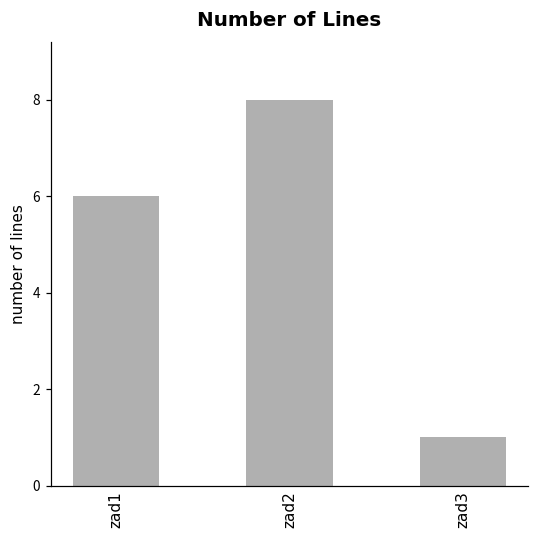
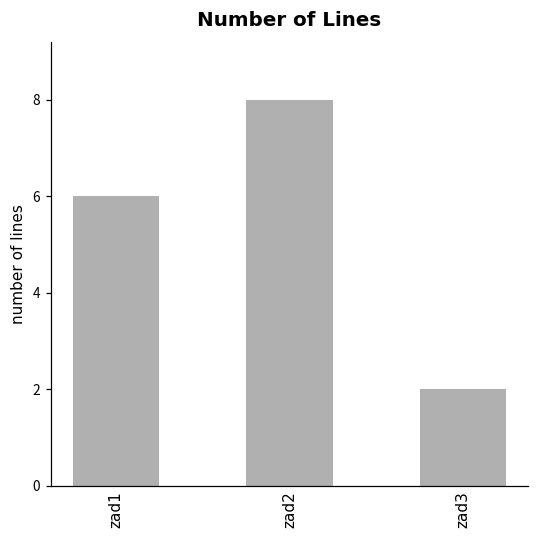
  {
    "zad1": 6,
    "zad2": 8,
-   "zad3": 1
+   "zad3": 2
  }
